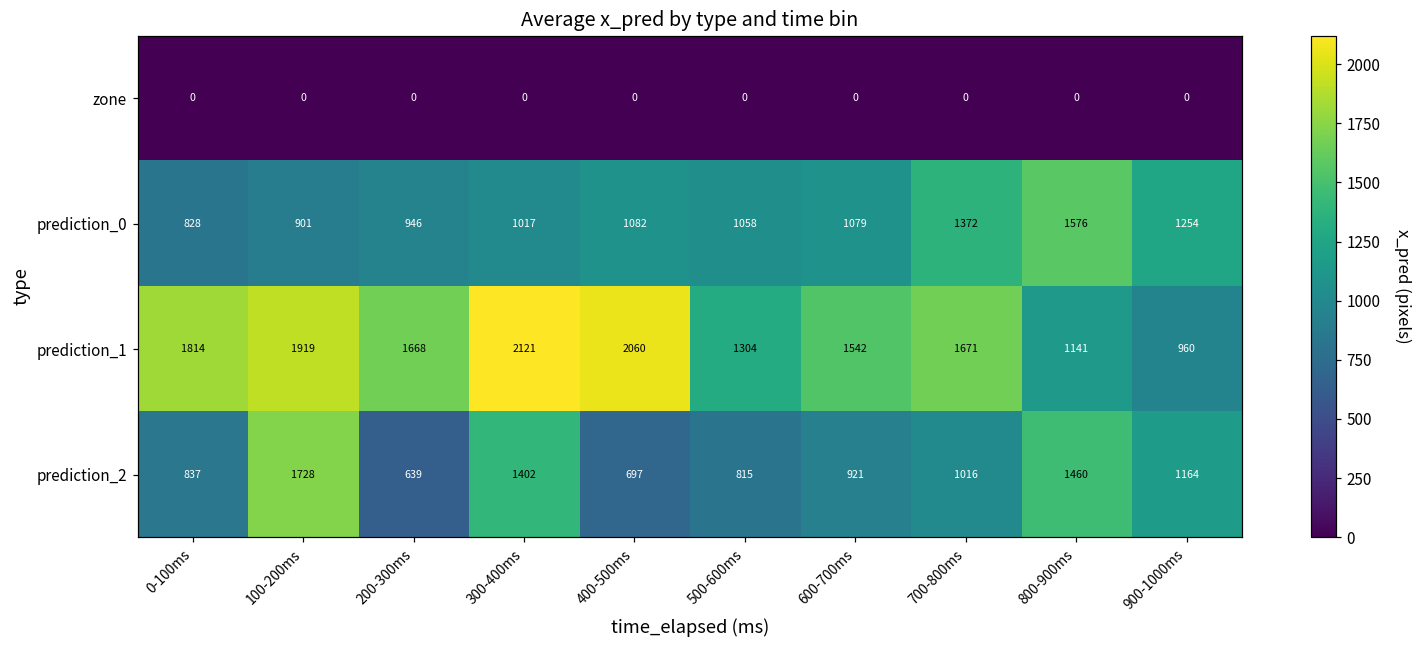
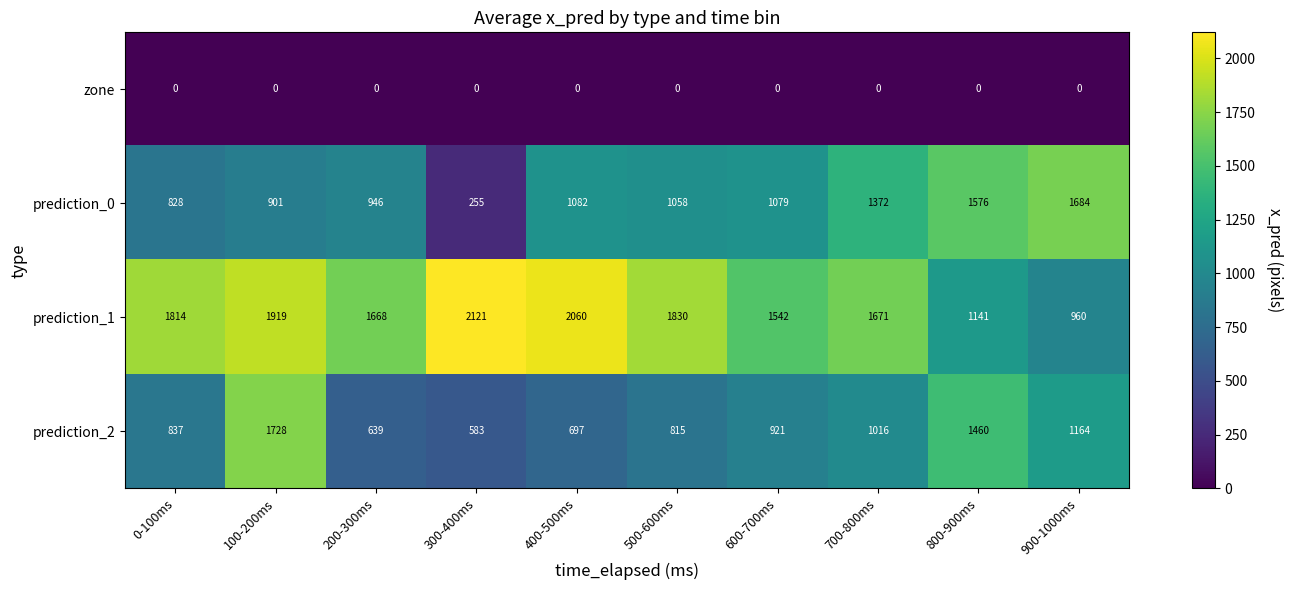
  {
    "zone": {
      "0-100ms": 0,
      "100-200ms": 0,
      "200-300ms": 0,
      "300-400ms": 0,
      "400-500ms": 0,
      "500-600ms": 0,
      "600-700ms": 0,
      "700-800ms": 0,
      "800-900ms": 0,
      "900-1000ms": 0
    },
    "prediction_0": {
      "0-100ms": 828,
      "100-200ms": 901,
      "200-300ms": 946,
-     "300-400ms": 1017,
+     "300-400ms": 255,
      "400-500ms": 1082,
      "500-600ms": 1058,
      "600-700ms": 1079,
      "700-800ms": 1372,
      "800-900ms": 1576,
-     "900-1000ms": 1254
+     "900-1000ms": 1684
    },
    "prediction_1": {
      "0-100ms": 1814,
      "100-200ms": 1919,
      "200-300ms": 1668,
      "300-400ms": 2121,
      "400-500ms": 2060,
-     "500-600ms": 1304,
+     "500-600ms": 1830,
      "600-700ms": 1542,
      "700-800ms": 1671,
      "800-900ms": 1141,
      "900-1000ms": 960
    },
    "prediction_2": {
      "0-100ms": 837,
      "100-200ms": 1728,
      "200-300ms": 639,
-     "300-400ms": 1402,
+     "300-400ms": 583,
      "400-500ms": 697,
      "500-600ms": 815,
      "600-700ms": 921,
      "700-800ms": 1016,
      "800-900ms": 1460,
      "900-1000ms": 1164
    }
  }
